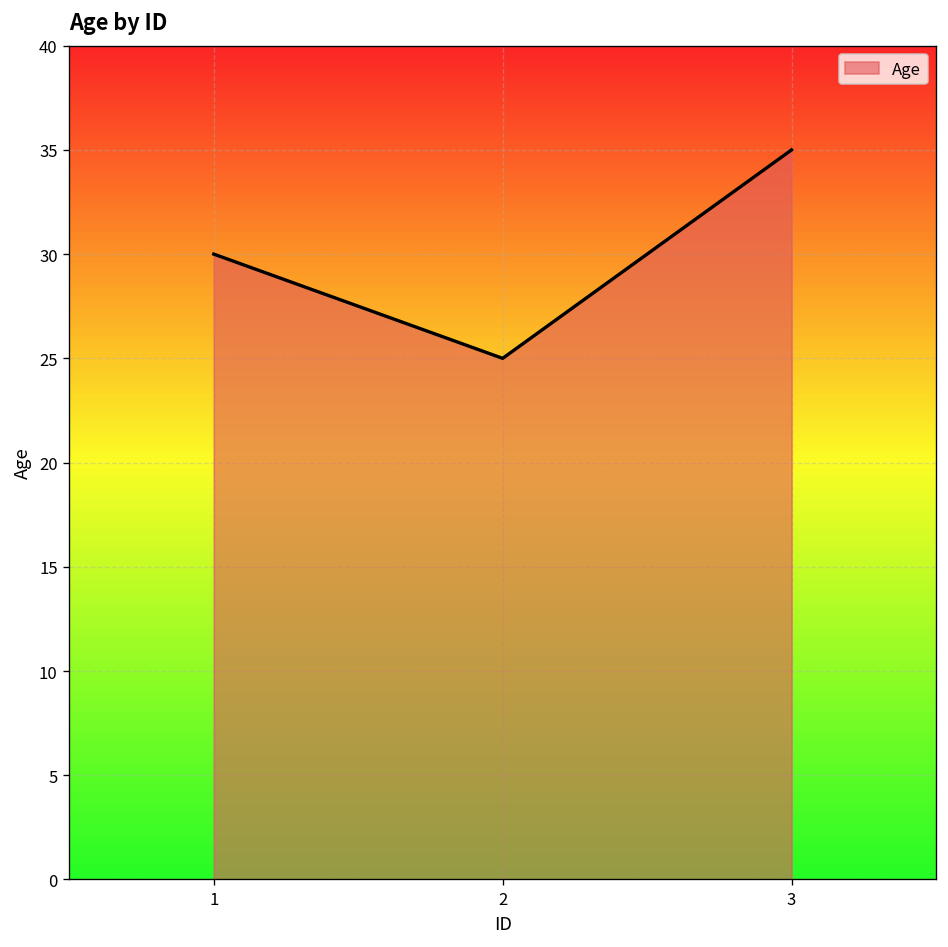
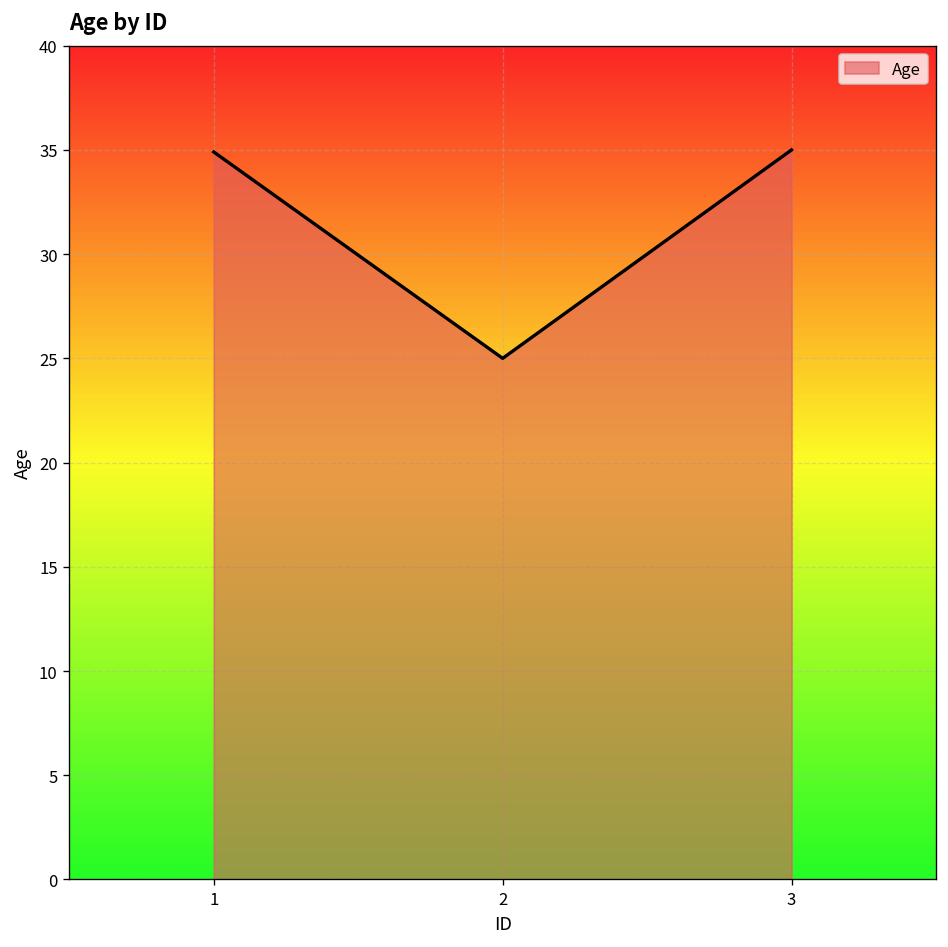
  {
-   "1": 30.0,
+   "1": 34.9,
    "2": 25.0,
    "3": 35.0
  }
